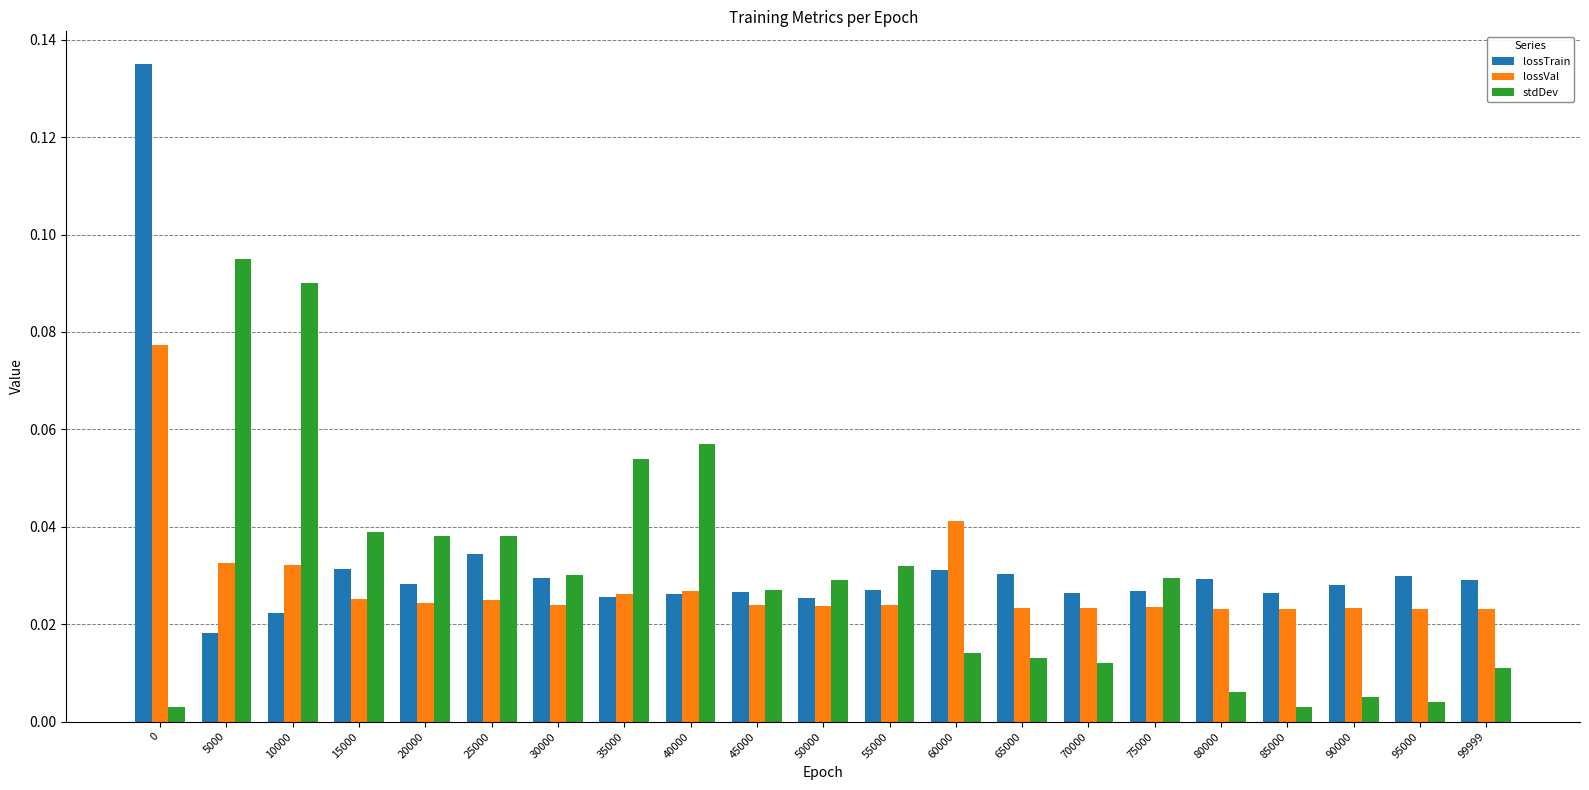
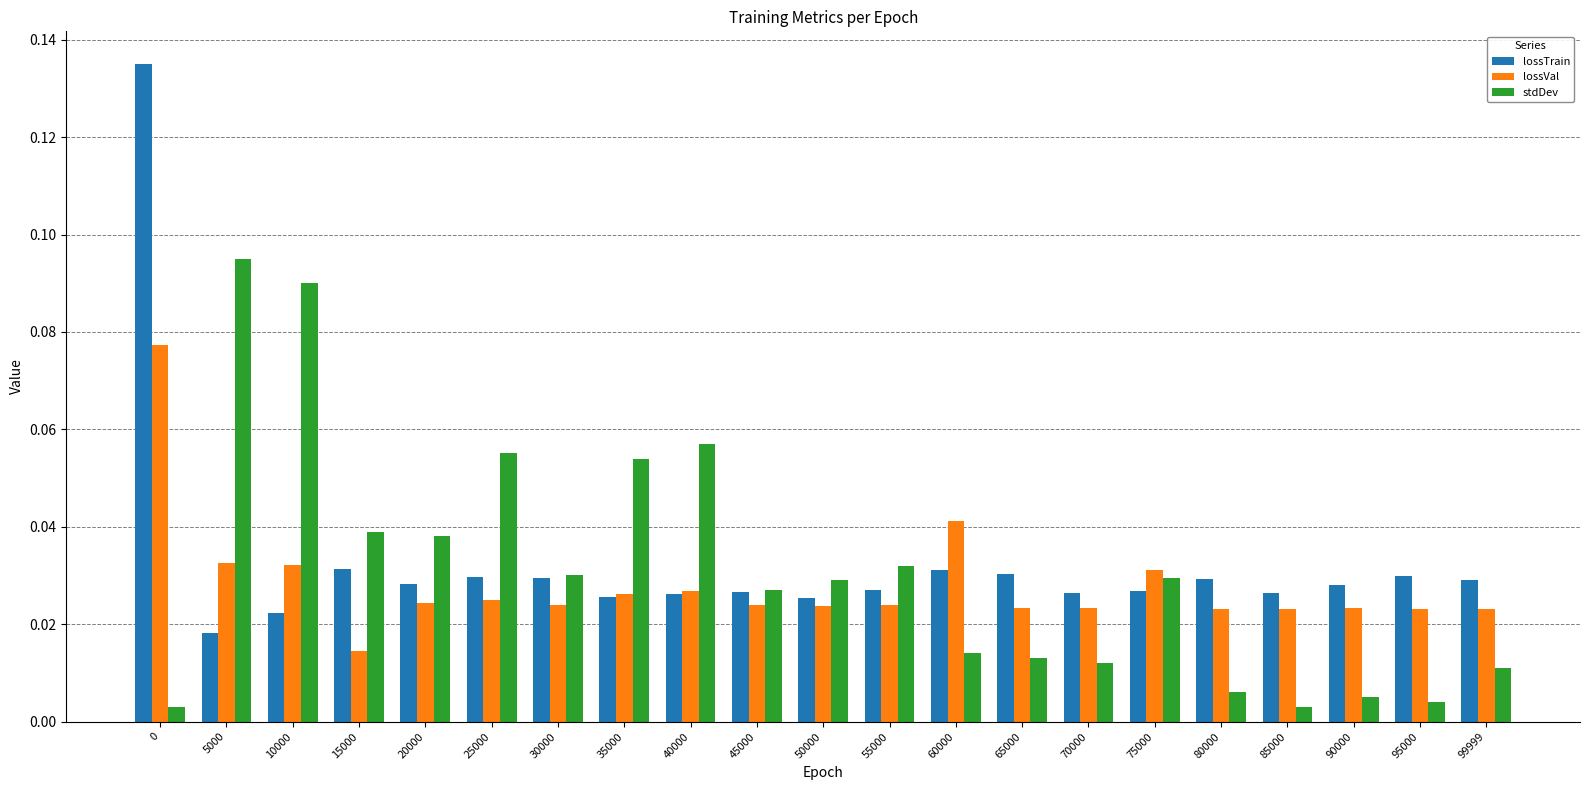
  {
    "lossTrain": {
      "0": 0.135,
      "5000": 0.018,
      "10000": 0.022,
      "15000": 0.031,
      "20000": 0.028,
-     "25000": 0.034,
+     "25000": 0.030,
      "30000": 0.029,
      "35000": 0.026,
      "40000": 0.026,
      "45000": 0.027,
      "50000": 0.025,
      "55000": 0.027,
      "60000": 0.031,
      "65000": 0.030,
      "70000": 0.026,
      "75000": 0.027,
      "80000": 0.029,
      "85000": 0.026,
      "90000": 0.028,
      "95000": 0.030,
      "99999": 0.029
    },
    "lossVal": {
      "0": 0.077,
      "5000": 0.033,
      "10000": 0.032,
-     "15000": 0.025,
+     "15000": 0.014,
      "20000": 0.024,
      "25000": 0.025,
      "30000": 0.024,
      "35000": 0.026,
      "40000": 0.027,
      "45000": 0.024,
      "50000": 0.024,
      "55000": 0.024,
      "60000": 0.041,
      "65000": 0.023,
      "70000": 0.023,
-     "75000": 0.024,
+     "75000": 0.031,
      "80000": 0.023,
      "85000": 0.023,
      "90000": 0.023,
      "95000": 0.023,
      "99999": 0.023
    },
    "stdDev": {
      "0": 0.003,
      "5000": 0.095,
      "10000": 0.090,
      "15000": 0.039,
      "20000": 0.038,
-     "25000": 0.038,
+     "25000": 0.055,
      "30000": 0.030,
      "35000": 0.054,
      "40000": 0.057,
      "45000": 0.027,
      "50000": 0.029,
      "55000": 0.032,
      "60000": 0.014,
      "65000": 0.013,
      "70000": 0.012,
      "75000": 0.030,
      "80000": 0.006,
      "85000": 0.003,
      "90000": 0.005,
      "95000": 0.004,
      "99999": 0.011
    }
  }
